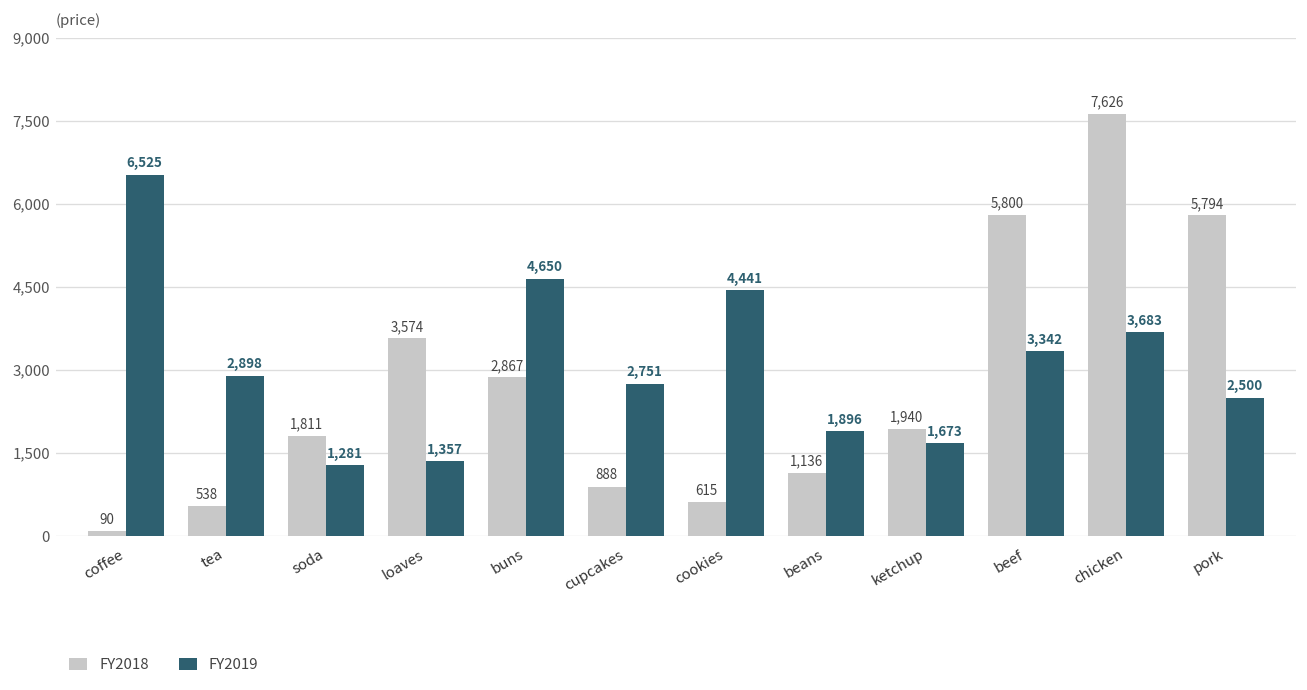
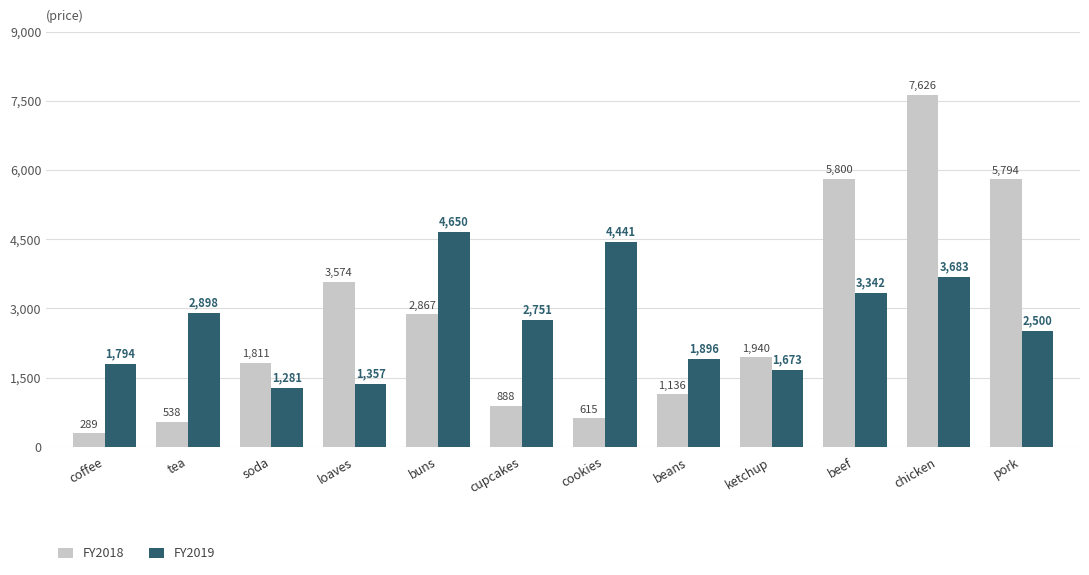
  {
    "FY2018": {
-     "coffee": "90",
+     "coffee": "289",
      "tea": "538",
      "soda": "1,811",
      "loaves": "3,574",
      "buns": "2,867",
      "cupcakes": "888",
      "cookies": "615",
      "beans": "1,136",
      "ketchup": "1,940",
      "beef": "5,800",
      "chicken": "7,626",
      "pork": "5,794"
    },
    "FY2019": {
-     "coffee": "6,525",
+     "coffee": "1,794",
      "tea": "2,898",
      "soda": "1,281",
      "loaves": "1,357",
      "buns": "4,650",
      "cupcakes": "2,751",
      "cookies": "4,441",
      "beans": "1,896",
      "ketchup": "1,673",
      "beef": "3,342",
      "chicken": "3,683",
      "pork": "2,500"
    }
  }
